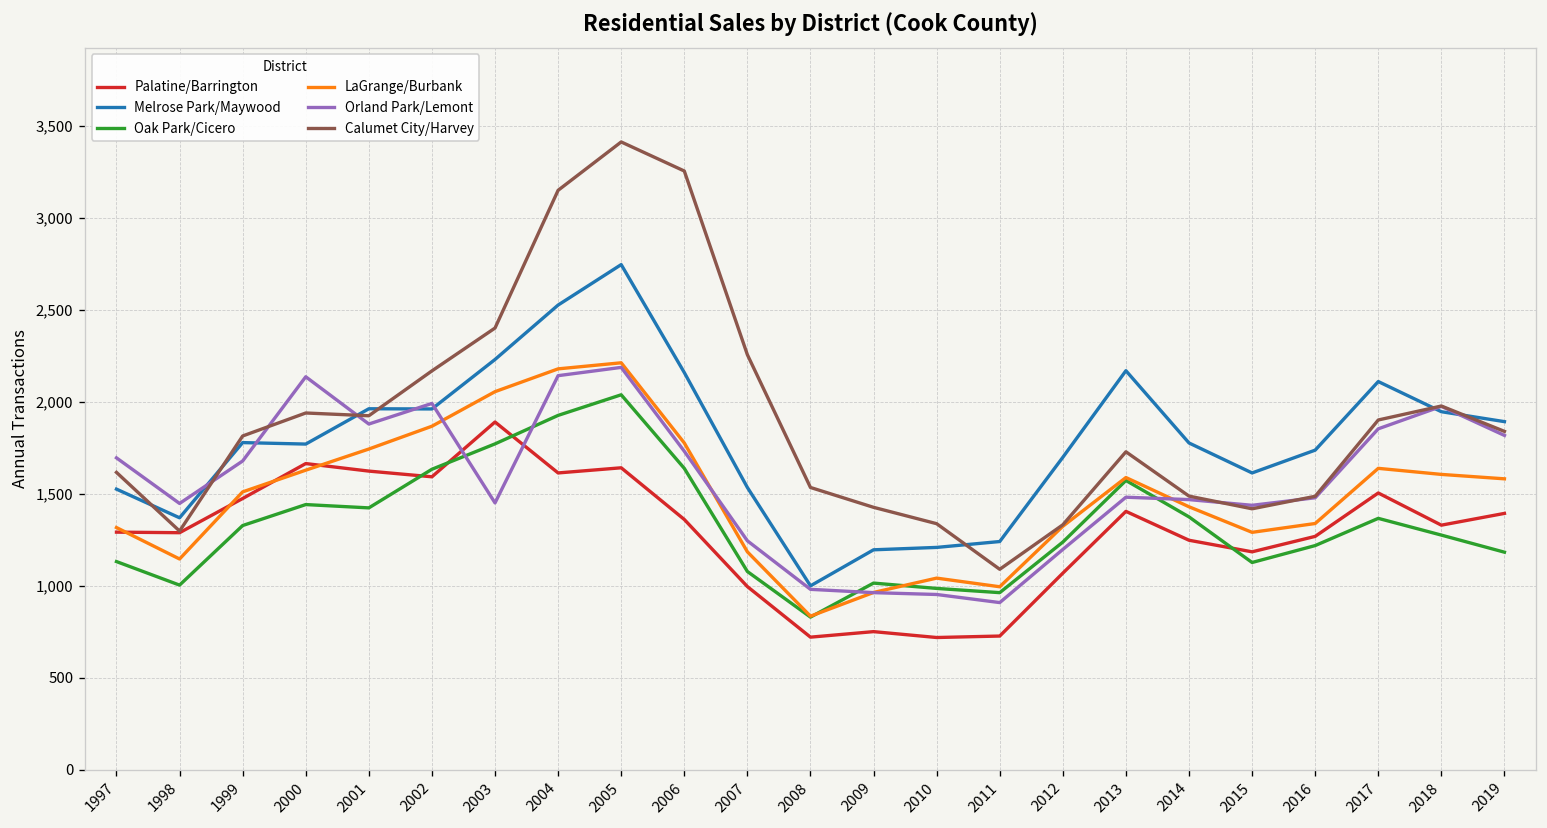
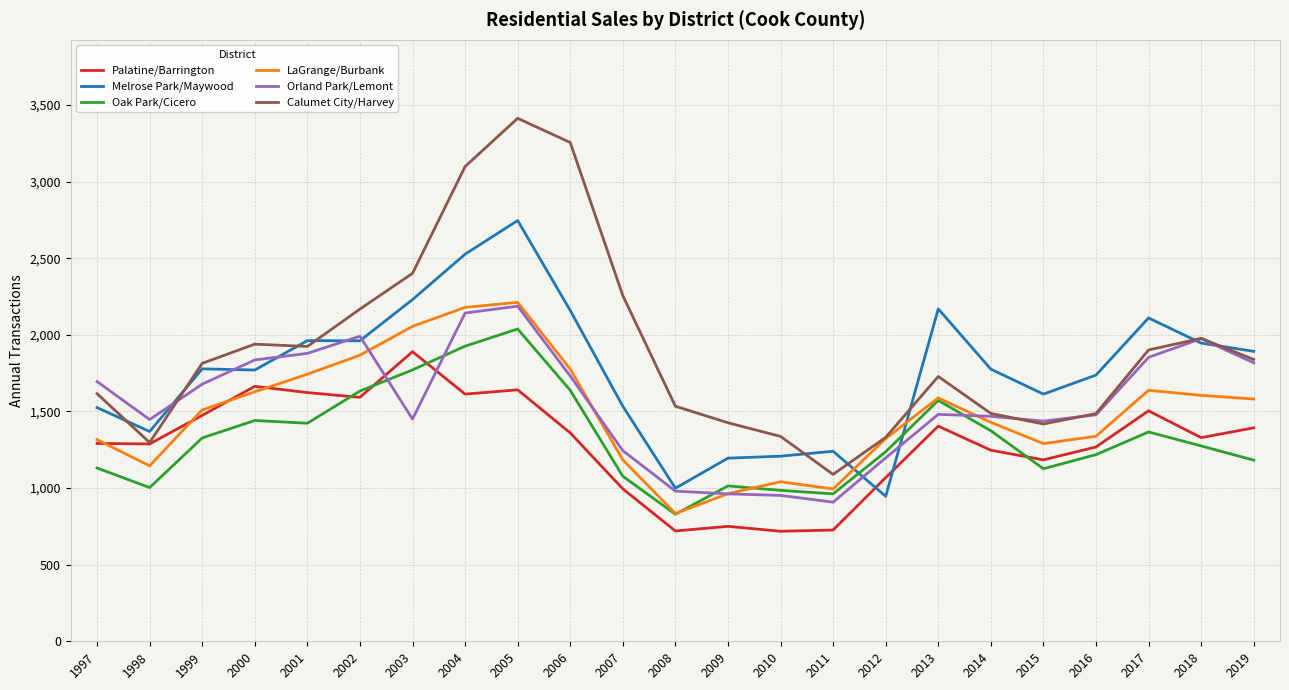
  {
    "Palatine/Barrington": {
      "1997": "1,290",
      "1999": "1,470",
      "2000": "1,660",
      "2001": "1,620",
      "2002": "1,590",
      "2003": "1,890",
      "2004": "1,610",
      "2005": "1,640",
      "2006": "1,360",
      "2007": "1,000",
      "2008": "720",
      "2009": "750",
      "2010": "720",
      "2011": "730",
      "2012": "1,070",
      "2013": "1,400",
      "2014": "1,250",
      "2015": "1,180",
      "2016": "1,270",
      "2017": "1,500",
      "2018": "1,330",
      "2019": "1,390"
    },
    "Melrose Park/Maywood": {
      "1997": "1,530",
      "1998": "1,370",
      "1999": "1,780",
      "2000": "1,770",
      "2001": "1,960",
      "2002": "1,960",
      "2003": "2,230",
      "2004": "2,530",
      "2005": "2,750",
      "2006": "2,160",
      "2007": "1,530",
      "2008": "1,000",
      "2009": "1,200",
      "2010": "1,210",
      "2011": "1,240",
-     "2012": "1,700",
+     "2012": "950",
      "2013": "2,170",
      "2014": "1,780",
      "2015": "1,610",
      "2016": "1,740",
      "2017": "2,110",
      "2018": "1,950",
      "2019": "1,890"
    },
    "Oak Park/Cicero": {
      "1997": "1,130",
      "1998": "1,000",
      "1999": "1,330",
      "2000": "1,440",
      "2001": "1,420",
      "2002": "1,630",
      "2003": "1,770",
      "2004": "1,930",
      "2005": "2,040",
      "2006": "1,640",
      "2007": "1,080",
      "2009": "1,010",
      "2010": "990",
      "2011": "960",
      "2012": "1,240",
      "2014": "1,370",
      "2015": "1,130",
      "2016": "1,220",
      "2017": "1,370",
      "2018": "1,280",
      "2019": "1,180"
    },
    "LaGrange/Burbank": {
      "1997": "1,320",
      "1998": "1,150",
      "1999": "1,510",
      "2000": "1,630",
      "2001": "1,740",
      "2002": "1,870",
      "2003": "2,060",
      "2004": "2,180",
      "2005": "2,210",
      "2006": "1,780",
      "2007": "1,180",
      "2010": "1,040",
      "2011": "990",
      "2014": "1,430",
      "2015": "1,290",
      "2016": "1,340",
      "2017": "1,640",
      "2018": "1,610",
      "2019": "1,580"
    },
    "Orland Park/Lemont": {
      "1997": "1,700",
      "1998": "1,450",
      "1999": "1,680",
-     "2000": "2,140",
+     "2000": "1,840",
      "2001": "1,880",
      "2002": "1,990",
      "2003": "1,450",
      "2004": "2,140",
      "2005": "2,190",
      "2006": "1,730",
      "2007": "1,240",
      "2008": "980",
      "2010": "950",
      "2011": "910",
      "2012": "1,200",
      "2013": "1,480",
      "2014": "1,470",
      "2015": "1,440",
      "2017": "1,850",
      "2019": "1,820"
    },
    "Calumet City/Harvey": {
      "1997": "1,620",
      "1999": "1,810",
      "2000": "1,940",
      "2001": "1,920",
      "2002": "2,170",
      "2003": "2,400",
-     "2004": "3,150",
+     "2004": "3,100",
      "2005": "3,410",
      "2006": "3,260",
      "2007": "2,260",
      "2008": "1,530",
      "2009": "1,430",
      "2010": "1,340",
      "2011": "1,090",
      "2013": "1,730",
      "2014": "1,490",
      "2015": "1,420",
      "2017": "1,900",
      "2019": "1,840"
    }
  }
